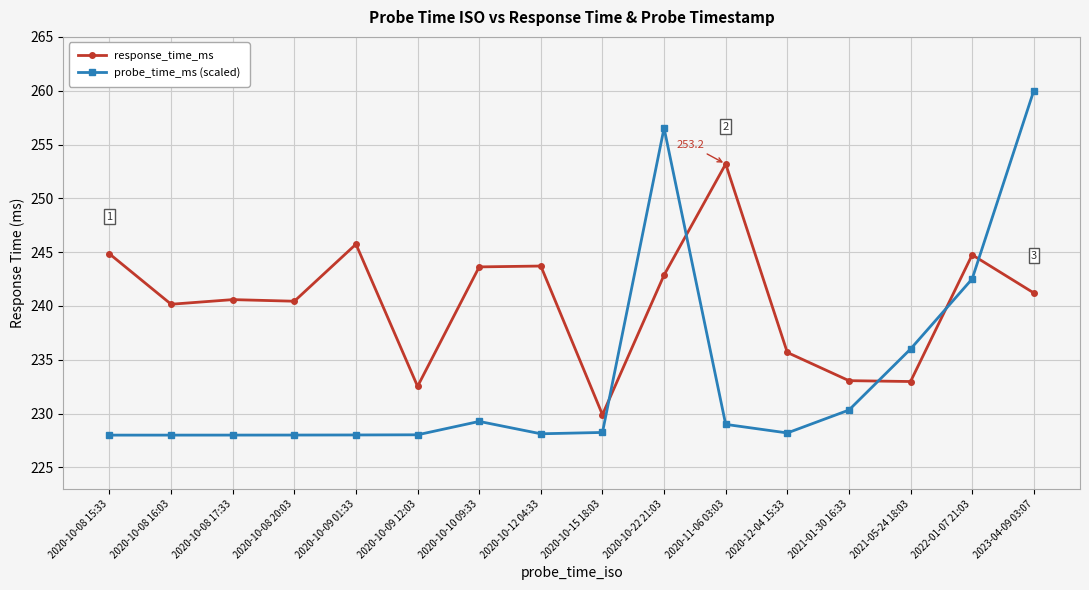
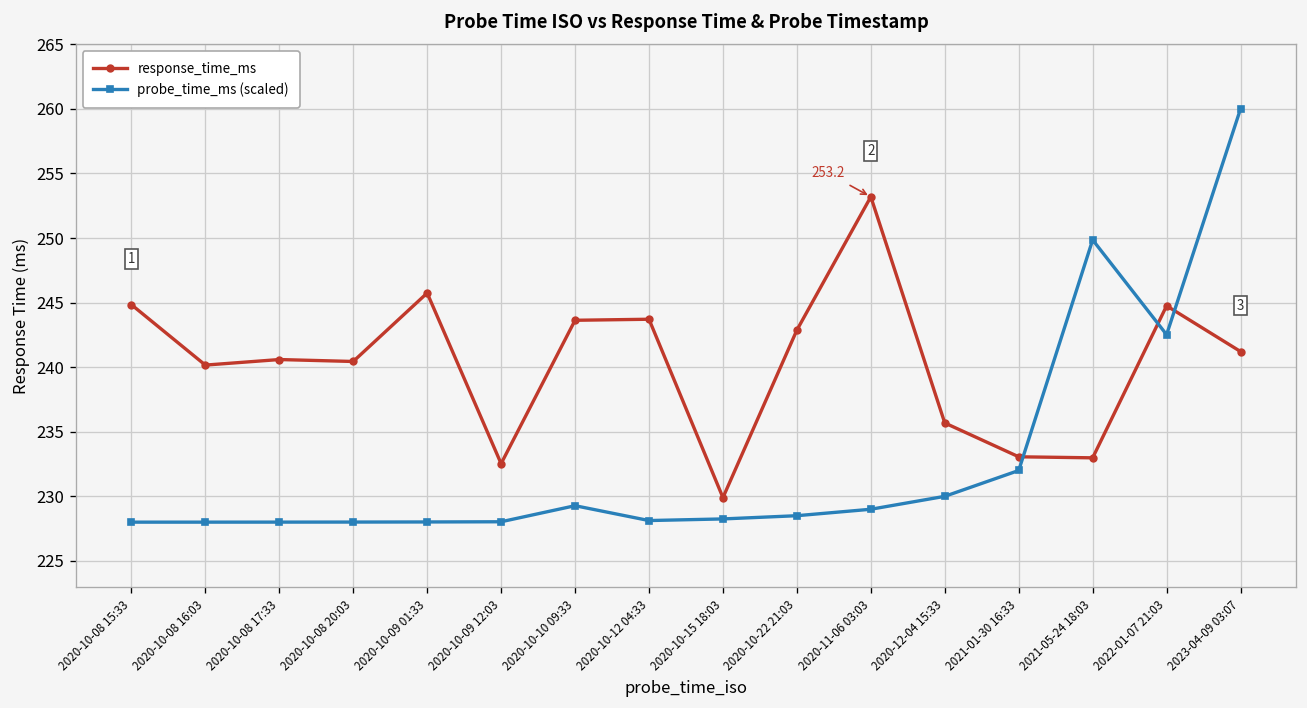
  {
    "response_time_ms": {
      "2020-11-06 03:03": 253.2
    },
    "probe_time_ms (scaled)": {
      "2020-10-08 15:33": 228.0,
      "2020-10-08 16:03": 228.0,
      "2020-10-08 17:33": 228.0,
      "2020-10-08 20:03": 228.0,
      "2020-10-09 01:33": 228.0,
      "2020-10-09 12:03": 228.0,
      "2020-10-10 09:33": 229.3,
      "2020-10-12 04:33": 228.1,
      "2020-10-15 18:03": 228.2,
-     "2020-10-22 21:03": 256.5,
+     "2020-10-22 21:03": 228.5,
      "2020-11-06 03:03": 229.0,
-     "2020-12-04 15:33": 228.2,
-     "2021-01-30 16:33": 230.3,
-     "2021-05-24 18:03": 236.0,
+     "2020-12-04 15:33": 230.0,
+     "2021-01-30 16:33": 232.0,
+     "2021-05-24 18:03": 249.9,
      "2022-01-07 21:03": 242.5,
      "2023-04-09 03:07": 260.0
    }
  }
